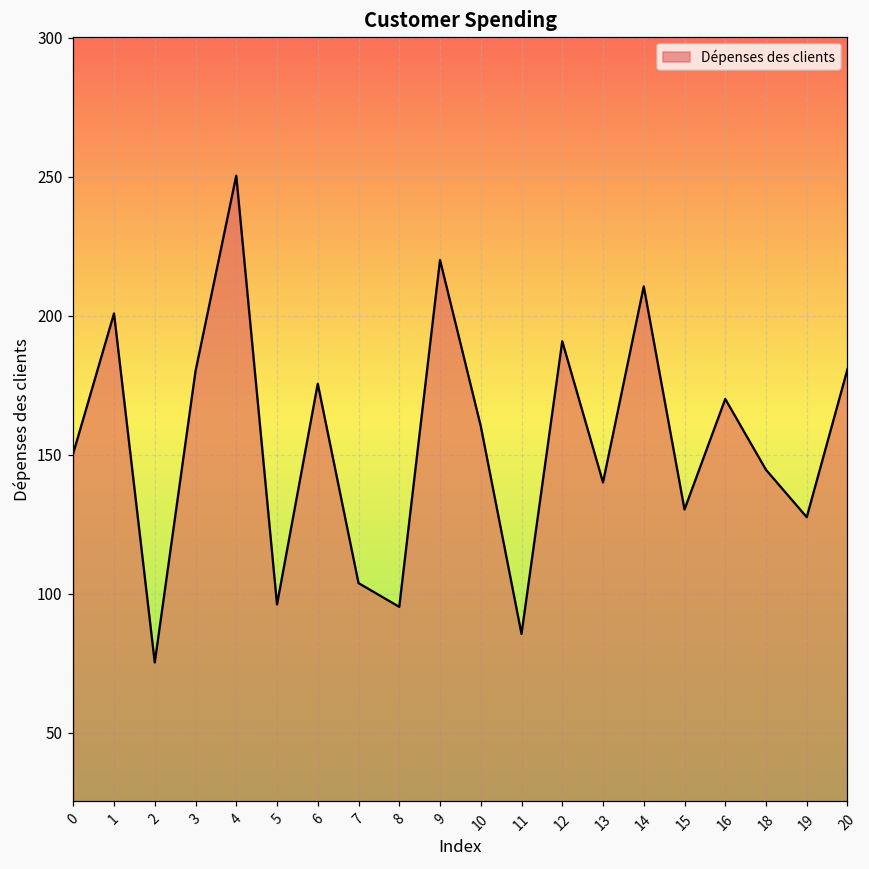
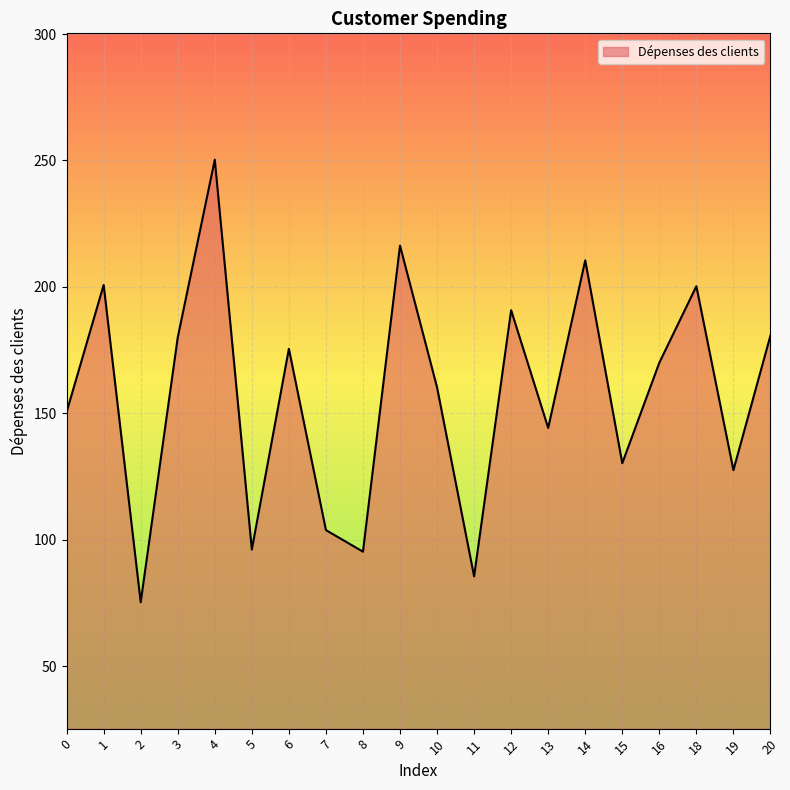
  {
    "0": 151,
    "1": 201,
    "2": 75,
    "3": 180,
    "4": 250,
    "5": 96,
    "6": 176,
    "7": 104,
    "8": 95,
-   "9": 220,
+   "9": 216,
    "10": 160,
    "11": 86,
    "12": 191,
-   "13": 140,
+   "13": 144,
    "14": 211,
    "15": 130,
    "16": 170,
-   "18": 145,
+   "18": 200,
    "19": 128,
    "20": 181
  }
